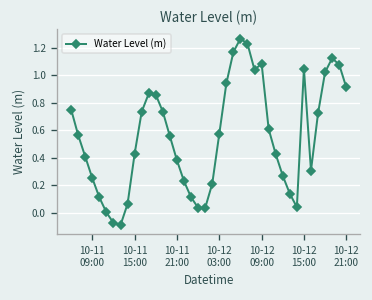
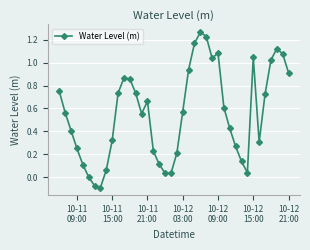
  {
    "10-11 09:00": 0.25,
-   "10-11 15:00": 0.43,
-   "10-11 21:00": 0.38,
+   "10-11 15:00": 0.32,
+   "10-11 21:00": 0.66,
    "10-12 03:00": 0.57,
    "10-12 09:00": 1.08,
    "10-12 15:00": 1.05,
    "10-12 21:00": 0.91
  }
